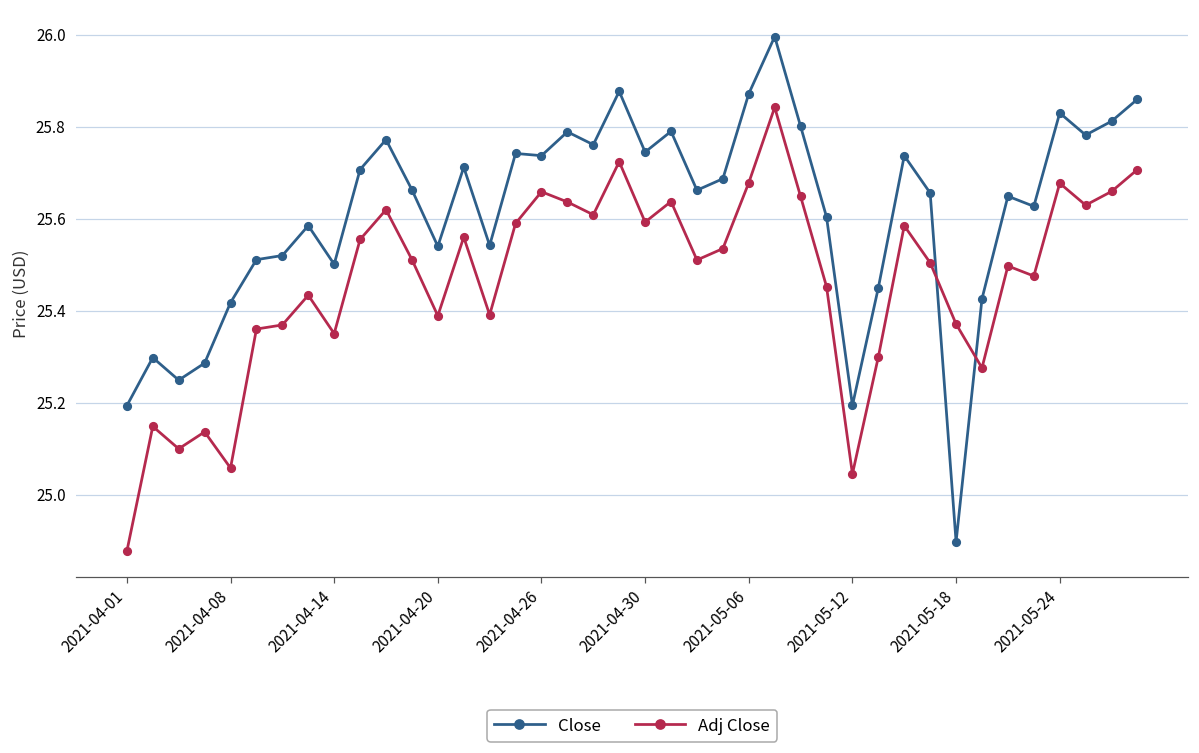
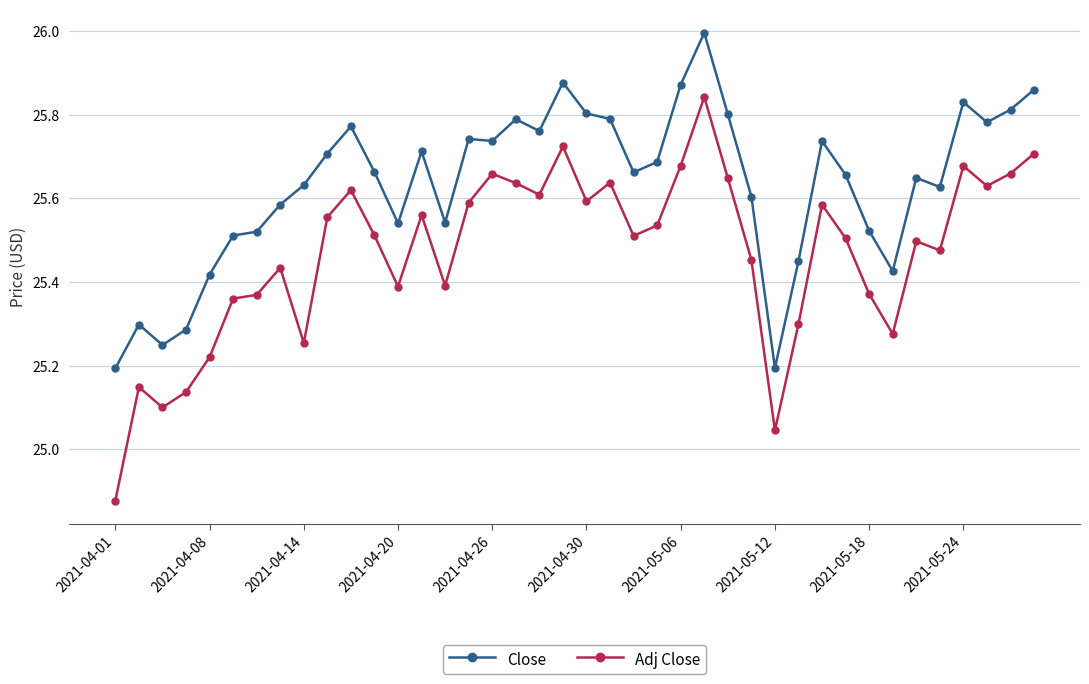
  {
    "Close": {
      "2021-04-01": 25.19,
      "2021-04-08": 25.42,
-     "2021-04-14": 25.50,
+     "2021-04-14": 25.63,
      "2021-04-20": 25.54,
      "2021-04-26": 25.74,
-     "2021-04-30": 25.75,
+     "2021-04-30": 25.80,
      "2021-05-06": 25.87,
      "2021-05-12": 25.19,
-     "2021-05-18": 24.90,
+     "2021-05-18": 25.52,
      "2021-05-24": 25.83
    },
    "Adj Close": {
      "2021-04-01": 24.88,
-     "2021-04-08": 25.06,
-     "2021-04-14": 25.35,
+     "2021-04-08": 25.22,
+     "2021-04-14": 25.25,
      "2021-04-20": 25.39,
      "2021-04-26": 25.66,
      "2021-04-30": 25.59,
      "2021-05-06": 25.68,
      "2021-05-12": 25.04,
      "2021-05-18": 25.37,
      "2021-05-24": 25.68
    }
  }
